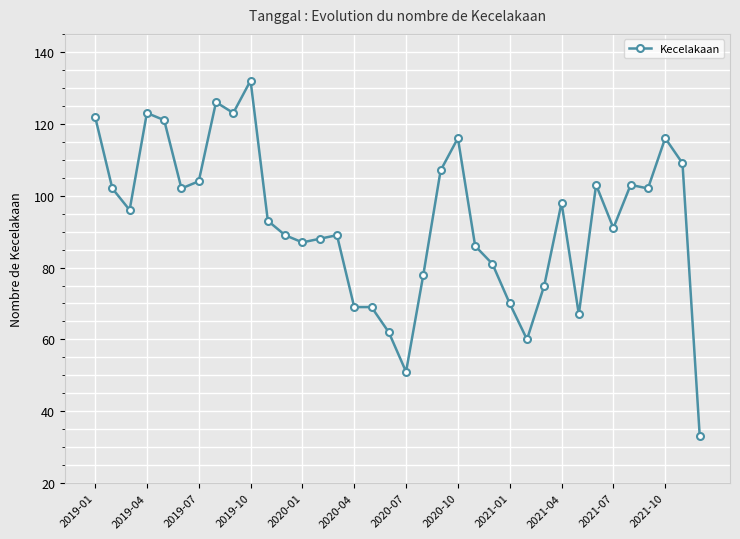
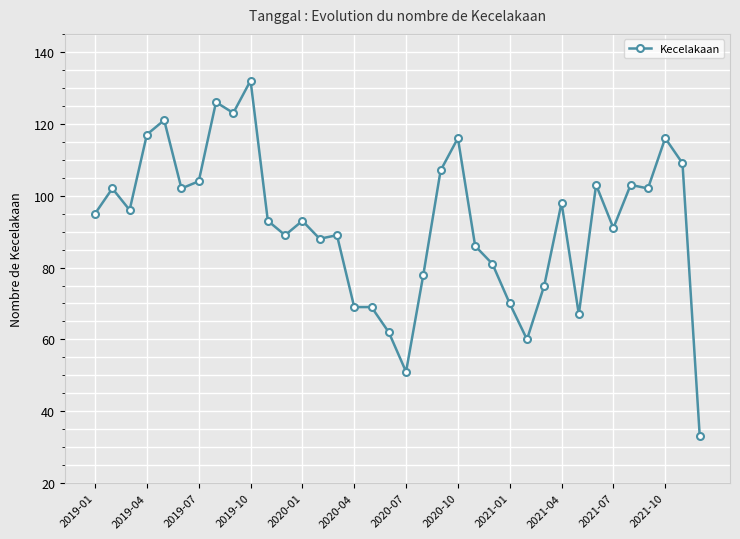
  {
-   "2019-01": 122,
-   "2019-04": 123,
+   "2019-01": 95,
+   "2019-04": 117,
    "2019-07": 104,
    "2019-10": 132,
-   "2020-01": 87,
+   "2020-01": 93,
    "2020-04": 69,
    "2020-07": 51,
    "2020-10": 116,
    "2021-01": 70,
    "2021-04": 98,
    "2021-07": 91,
    "2021-10": 116
  }
